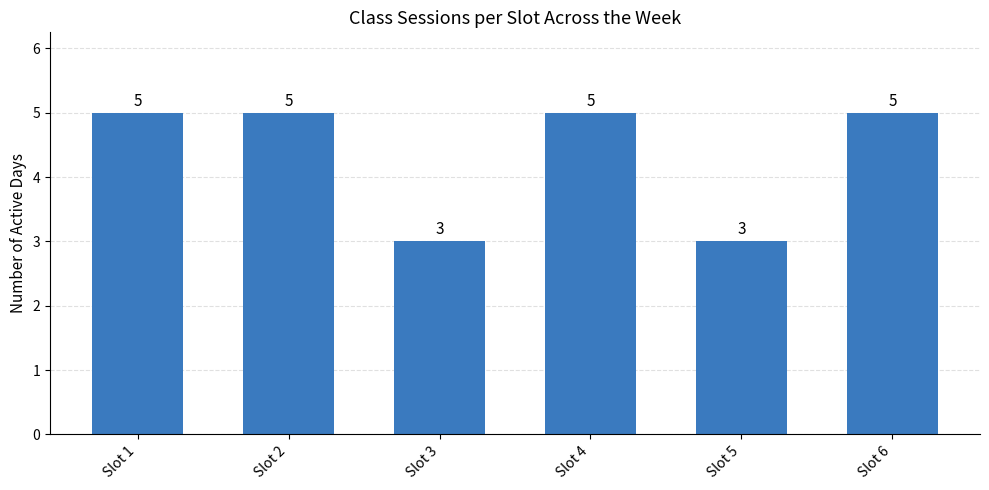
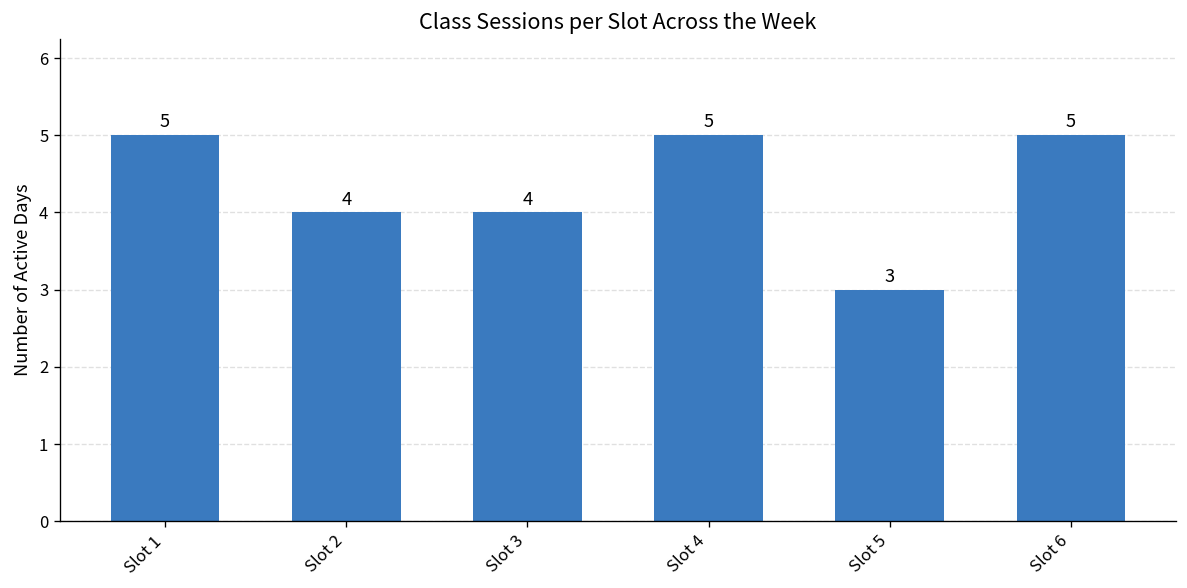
  {
    "Slot 1": 5,
-   "Slot 2": 5,
-   "Slot 3": 3,
+   "Slot 2": 4,
+   "Slot 3": 4,
    "Slot 4": 5,
    "Slot 5": 3,
    "Slot 6": 5
  }
